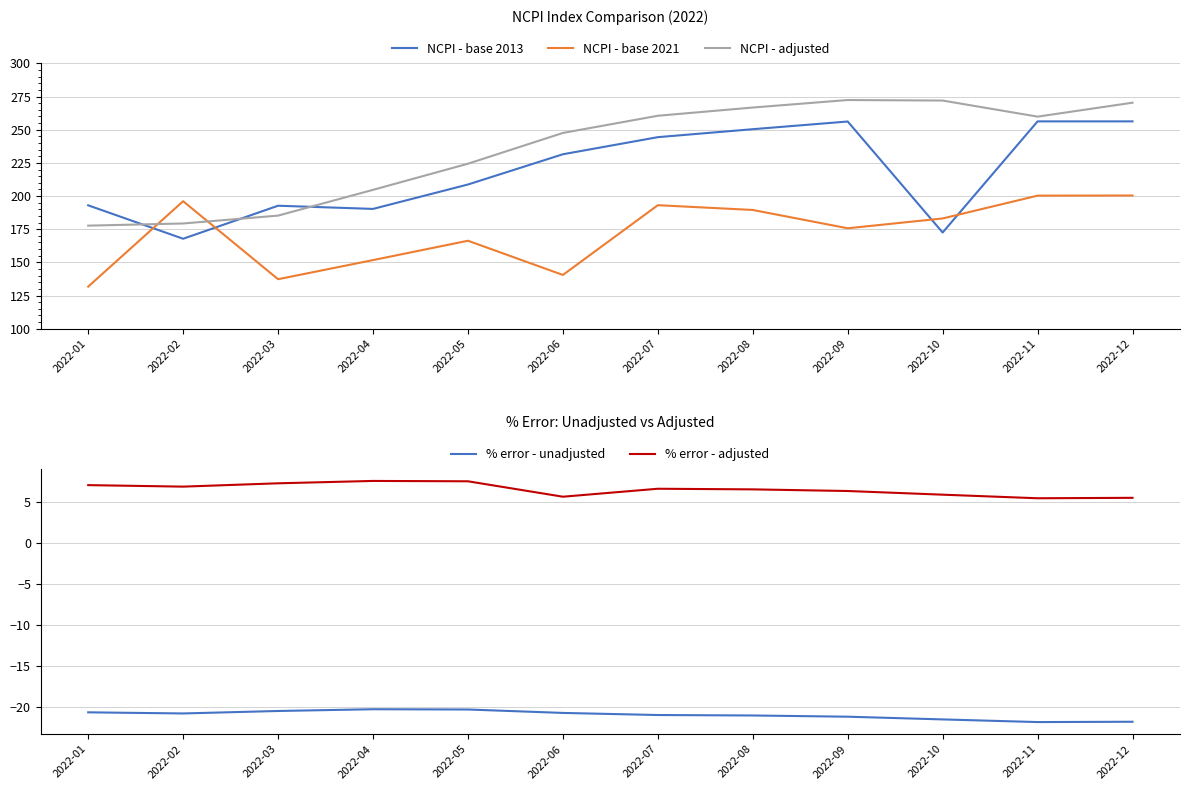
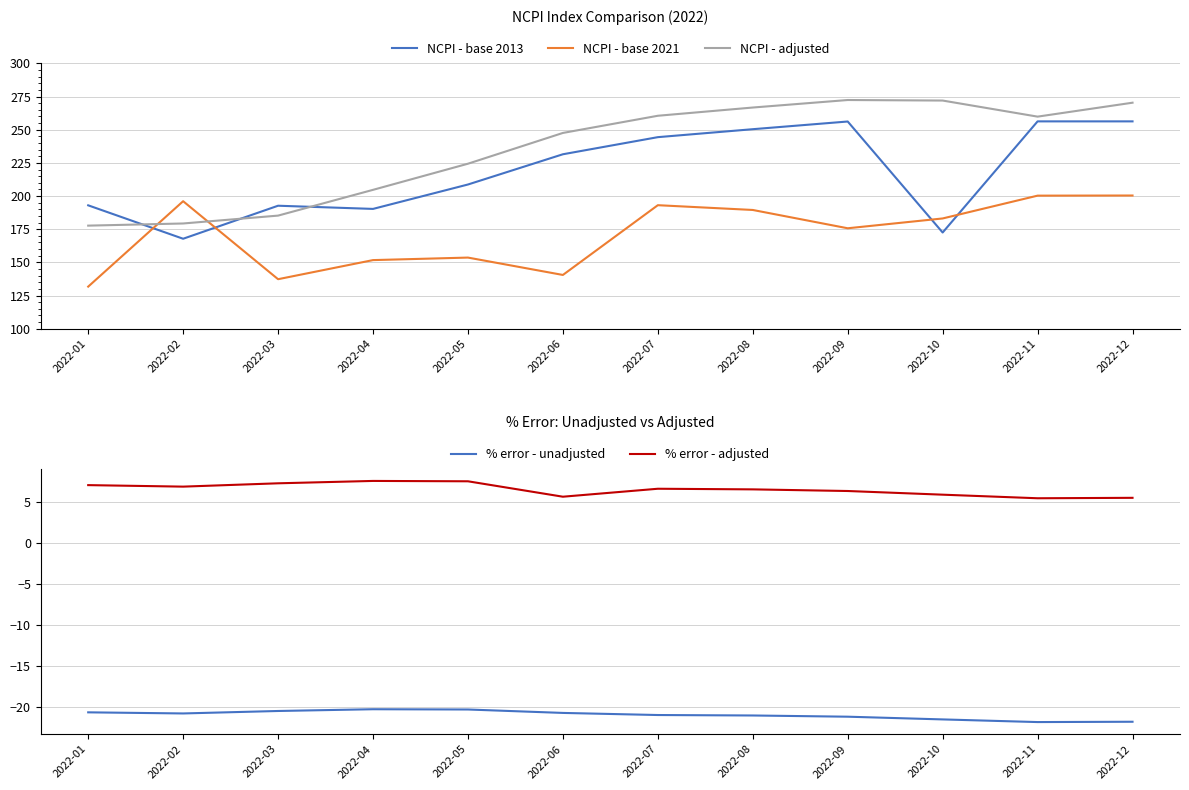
  {
    "NCPI Index Comparison (2022)": {
      "NCPI - base 2013": {
        "2022-01": 193,
        "2022-02": 168,
        "2022-03": 193,
        "2022-04": 190,
        "2022-05": 209,
        "2022-06": 232,
        "2022-07": 244,
        "2022-08": 250,
        "2022-09": 256,
        "2022-10": 173,
        "2022-11": 256,
        "2022-12": 256
      },
      "NCPI - base 2021": {
        "2022-01": 132,
        "2022-02": 196,
        "2022-03": 137,
        "2022-04": 152,
-       "2022-05": 166,
+       "2022-05": 154,
        "2022-06": 141,
        "2022-07": 193,
        "2022-08": 190,
        "2022-09": 176,
        "2022-10": 183,
        "2022-11": 200,
        "2022-12": 200
      },
      "NCPI - adjusted": {
        "2022-01": 178,
        "2022-02": 179,
        "2022-03": 185,
        "2022-04": 205,
        "2022-05": 224,
        "2022-06": 248,
        "2022-07": 261,
        "2022-08": 267,
        "2022-09": 272,
        "2022-10": 272,
        "2022-11": 260,
        "2022-12": 270
      }
    },
    "% Error: Unadjusted vs Adjusted": {
      "% error - unadjusted": {
        "2022-01": -21,
        "2022-02": -21,
        "2022-03": -20,
        "2022-04": -20,
        "2022-05": -20,
        "2022-06": -21,
        "2022-07": -21,
        "2022-08": -21,
        "2022-09": -21,
        "2022-10": -22,
        "2022-11": -22,
        "2022-12": -22
      },
      "% error - adjusted": {
        "2022-01": 7,
        "2022-02": 7,
        "2022-03": 7,
        "2022-04": 8,
        "2022-05": 8,
        "2022-06": 6,
        "2022-07": 7,
        "2022-08": 7,
        "2022-09": 6,
        "2022-10": 6,
        "2022-11": 5,
        "2022-12": 5
      }
    }
  }
